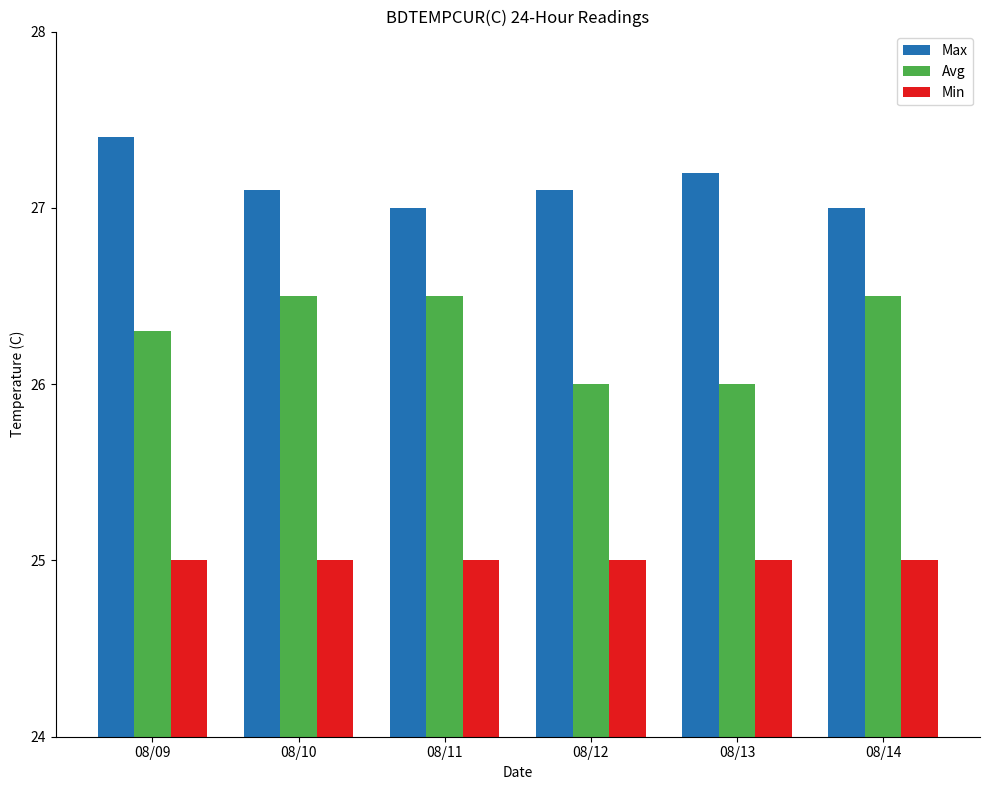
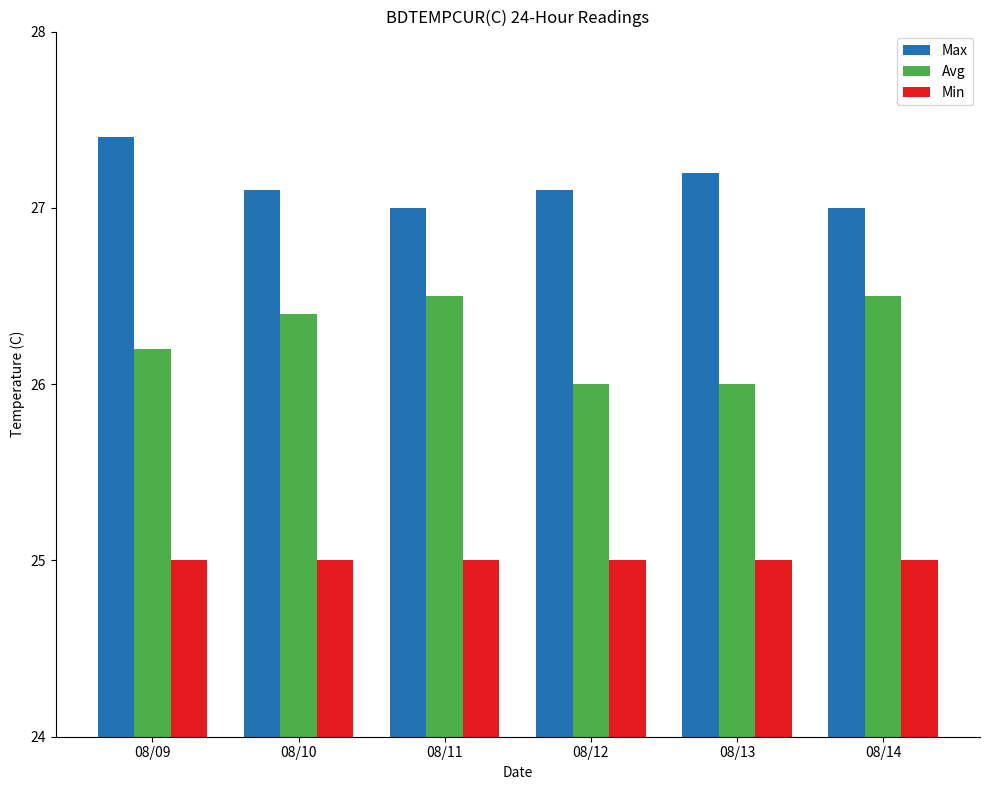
  {
    "Max": {
      "08/09": 27.4,
      "08/10": 27.1,
      "08/11": 27.0,
      "08/12": 27.1,
      "08/13": 27.2,
      "08/14": 27.0
    },
    "Avg": {
-     "08/09": 26.3,
-     "08/10": 26.5,
+     "08/09": 26.2,
+     "08/10": 26.4,
      "08/11": 26.5,
      "08/12": 26.0,
      "08/13": 26.0,
      "08/14": 26.5
    },
    "Min": {
      "08/09": 25.0,
      "08/10": 25.0,
      "08/11": 25.0,
      "08/12": 25.0,
      "08/13": 25.0,
      "08/14": 25.0
    }
  }
